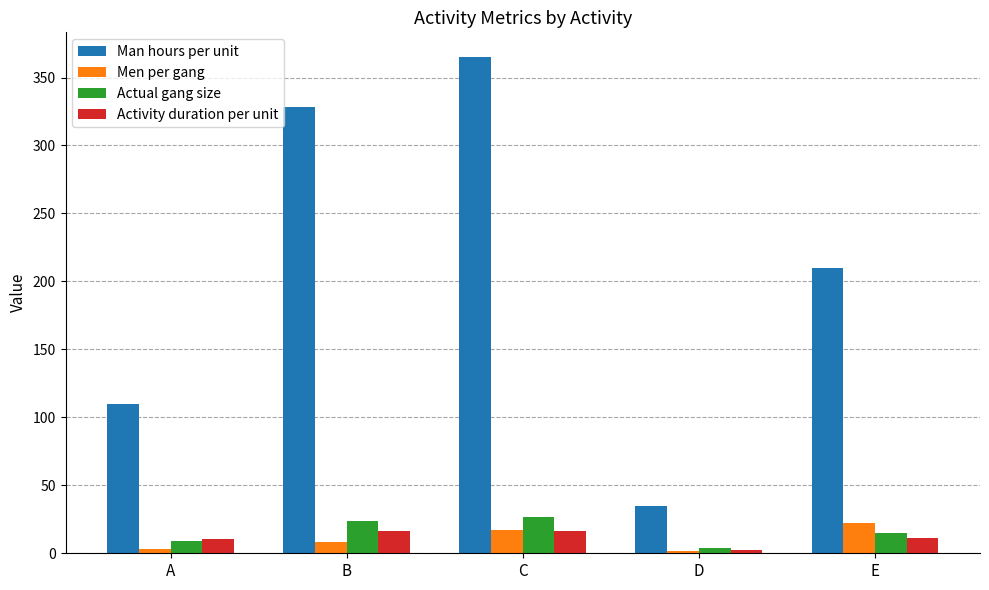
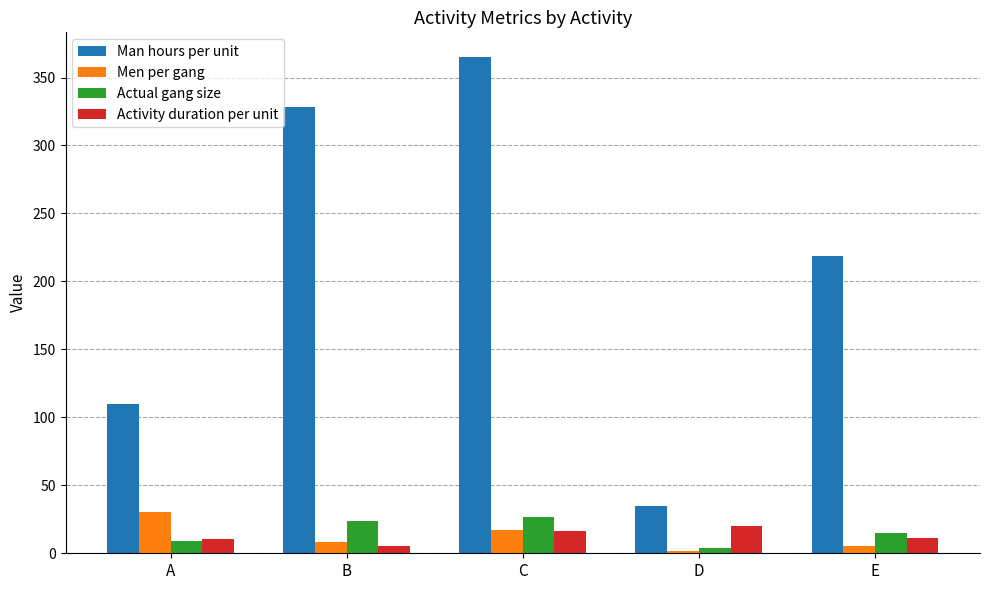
  {
    "Man hours per unit": {
      "A": 110,
      "B": 328,
      "C": 365,
      "D": 35,
-     "E": 210
+     "E": 219
    },
    "Men per gang": {
-     "A": 3,
+     "A": 30,
      "B": 8,
      "C": 17,
      "D": 2,
-     "E": 22
+     "E": 5
    },
    "Actual gang size": {
      "A": 9,
      "B": 24,
      "C": 27,
      "D": 4,
      "E": 15
    },
    "Activity duration per unit": {
      "A": 11,
-     "B": 16,
+     "B": 5,
      "C": 17,
-     "D": 2,
+     "D": 20,
      "E": 11
    }
  }
